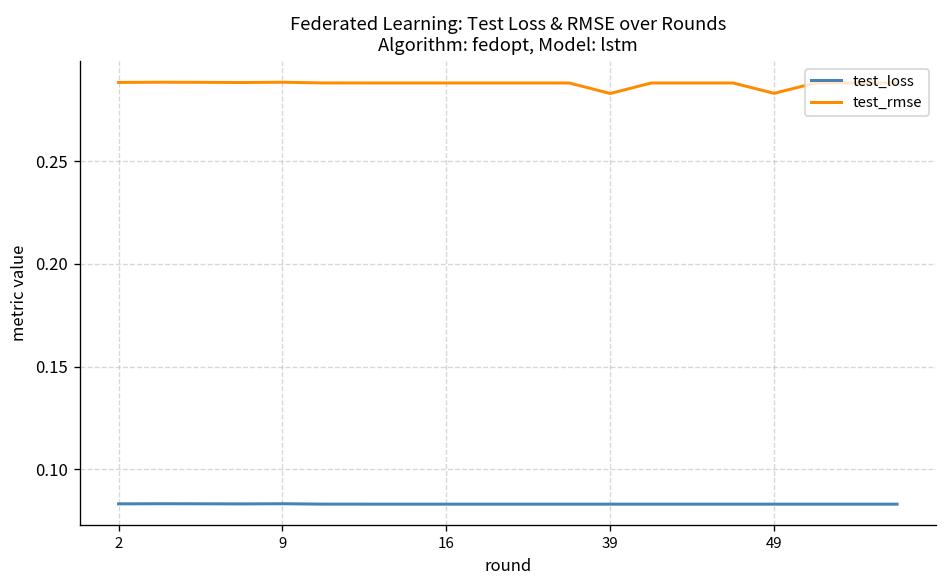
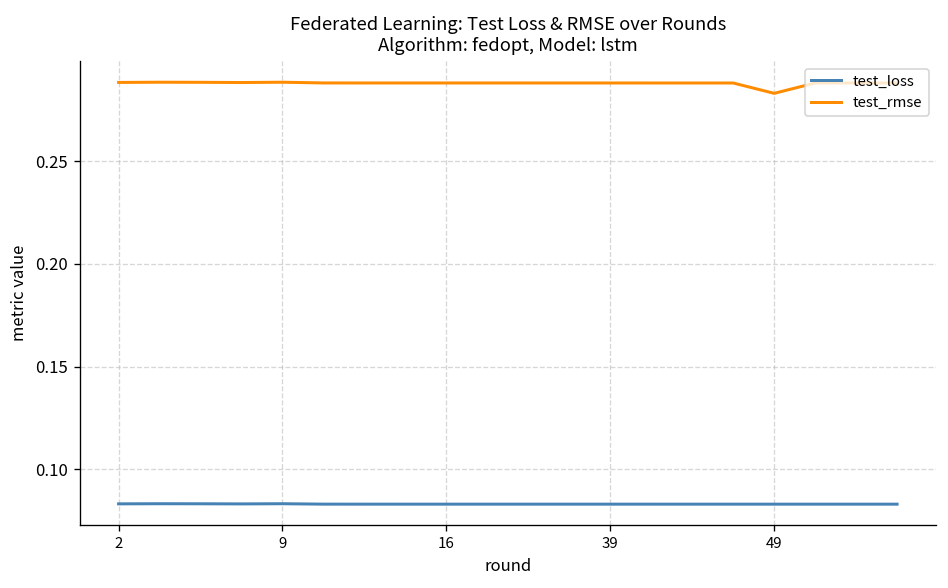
  {
    "test_loss": {
      "39": 0.083,
      "49": 0.083
    },
    "test_rmse": {
-     "39": 0.283,
+     "39": 0.288,
      "49": 0.283
    }
  }
